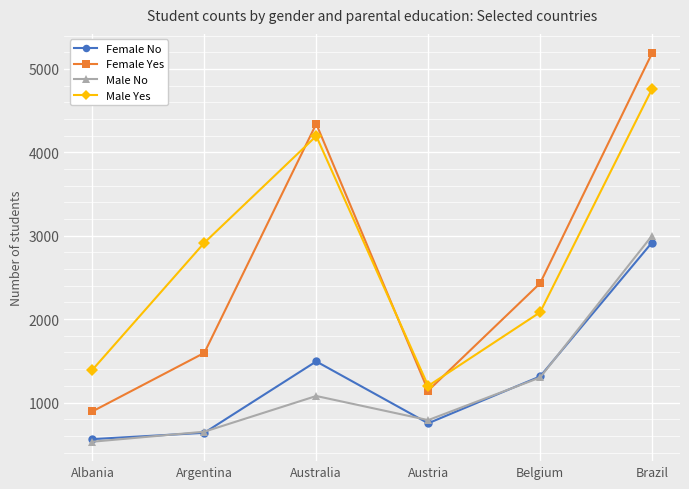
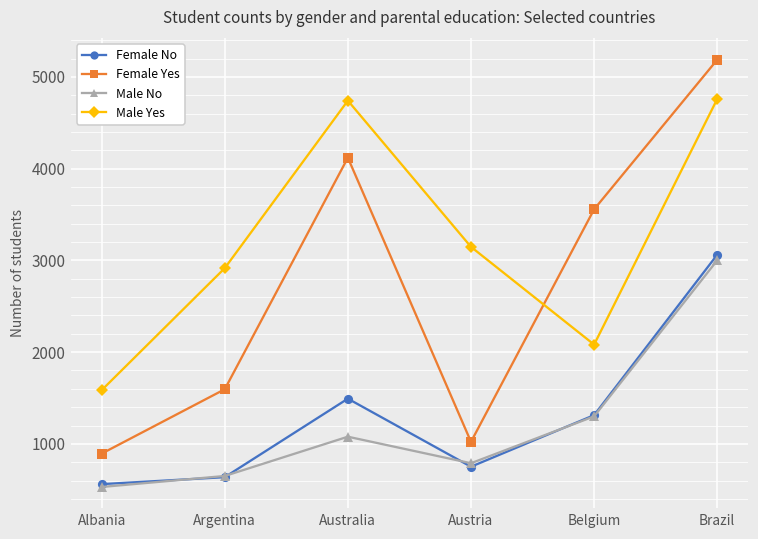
  {
    "Female No": {
      "Albania": 600,
      "Australia": 1500,
      "Austria": 800,
-     "Brazil": 2900
+     "Brazil": 3100
    },
    "Female Yes": {
      "Albania": 900,
      "Argentina": 1600,
-     "Australia": 4300,
-     "Austria": 1100,
-     "Belgium": 2400,
+     "Australia": 4100,
+     "Austria": 1000,
+     "Belgium": 3600,
      "Brazil": 5200
    },
    "Male No": {
      "Albania": 500,
      "Australia": 1100,
      "Austria": 800,
      "Brazil": 3000
    },
    "Male Yes": {
-     "Albania": 1400,
+     "Albania": 1600,
      "Argentina": 2900,
-     "Australia": 4200,
-     "Austria": 1200,
+     "Australia": 4700,
+     "Austria": 3100,
      "Belgium": 2100,
      "Brazil": 4800
    }
  }
